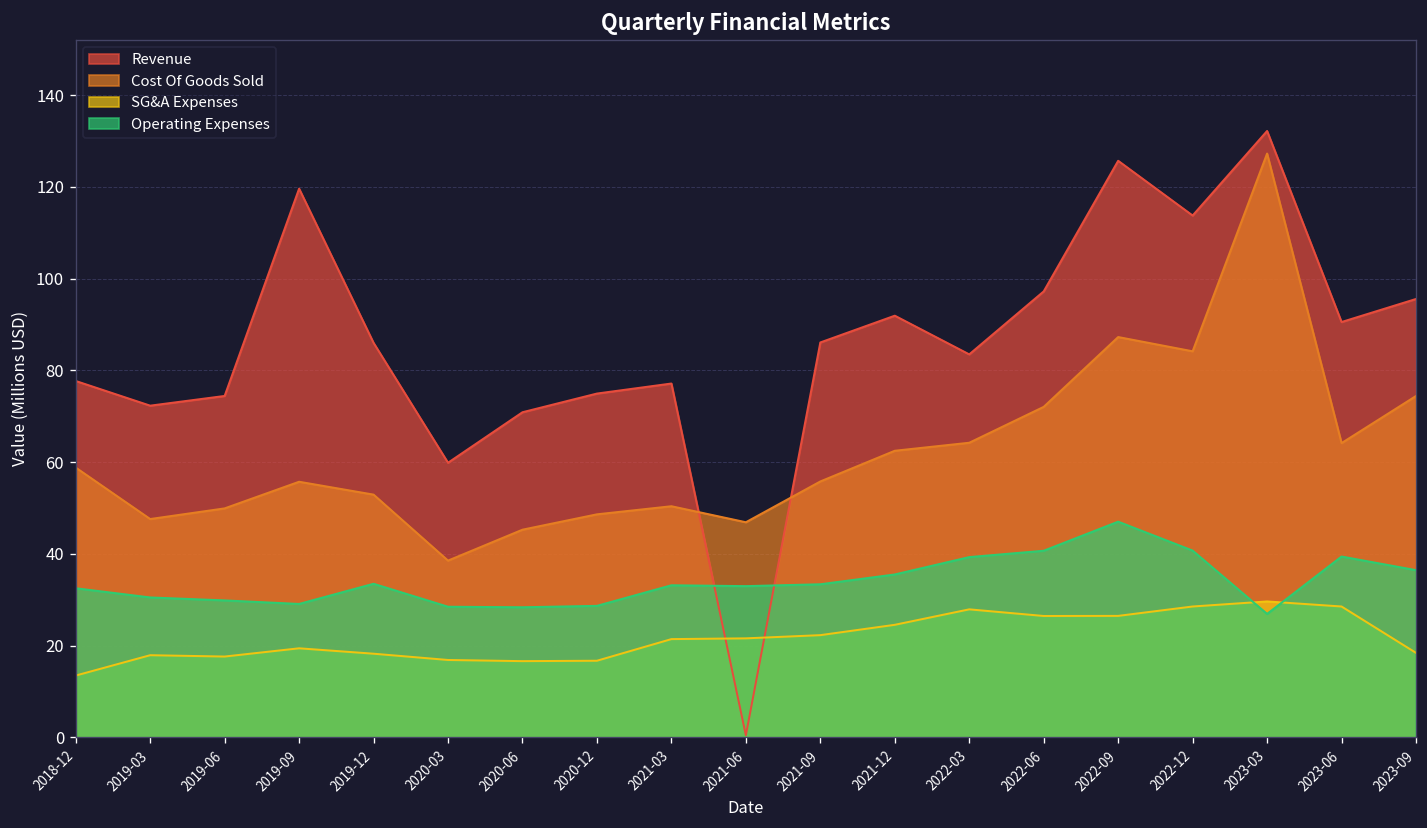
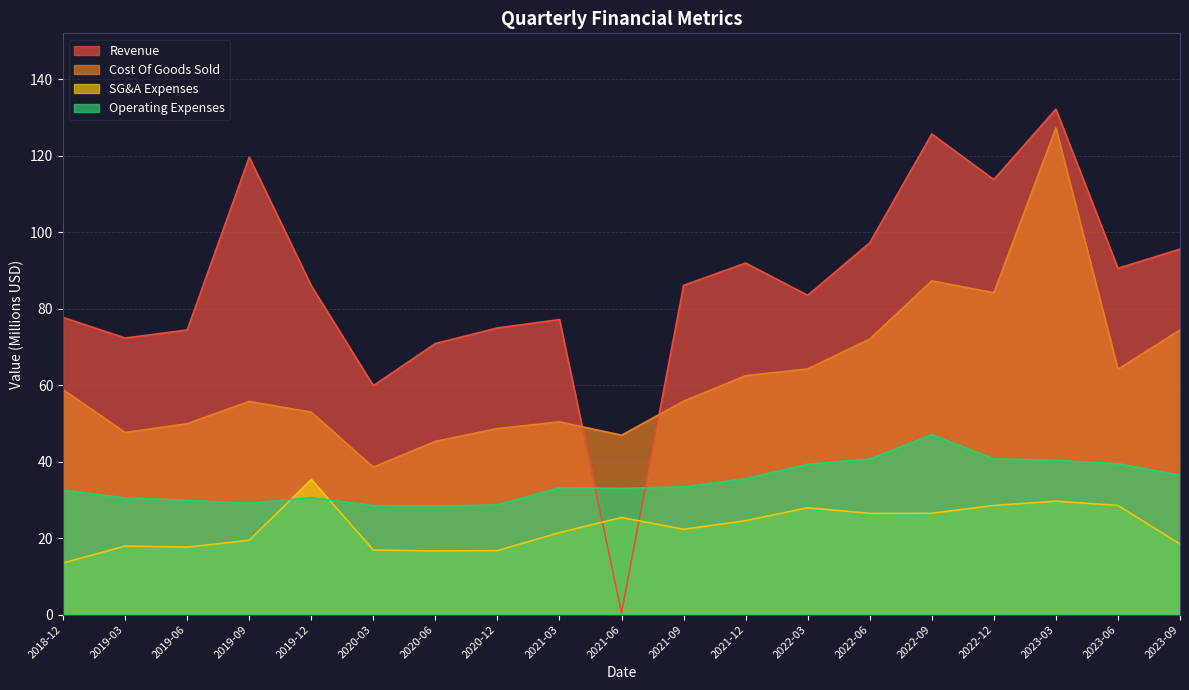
  {
    "SG&A Expenses": {
      "2018-12": 13,
      "2019-03": 18,
      "2019-06": 18,
      "2019-09": 19,
-     "2019-12": 18,
+     "2019-12": 35,
      "2020-03": 17,
      "2020-06": 17,
      "2020-12": 17,
      "2021-03": 21,
-     "2021-06": 22,
+     "2021-06": 25,
      "2021-09": 22,
      "2021-12": 25,
      "2022-03": 28,
      "2022-06": 26,
      "2022-09": 27,
      "2022-12": 29,
      "2023-03": 30,
      "2023-06": 29,
      "2023-09": 18
    },
    "Operating Expenses": {
      "2018-12": 33,
      "2019-03": 31,
      "2019-06": 30,
      "2019-09": 29,
-     "2019-12": 34,
+     "2019-12": 31,
      "2020-03": 28,
      "2020-06": 28,
      "2020-12": 29,
      "2021-03": 33,
      "2021-06": 33,
      "2021-09": 33,
      "2021-12": 36,
      "2022-03": 39,
      "2022-06": 41,
      "2022-09": 47,
      "2022-12": 41,
-     "2023-03": 27,
+     "2023-03": 40,
      "2023-06": 39,
      "2023-09": 36
    }
  }
